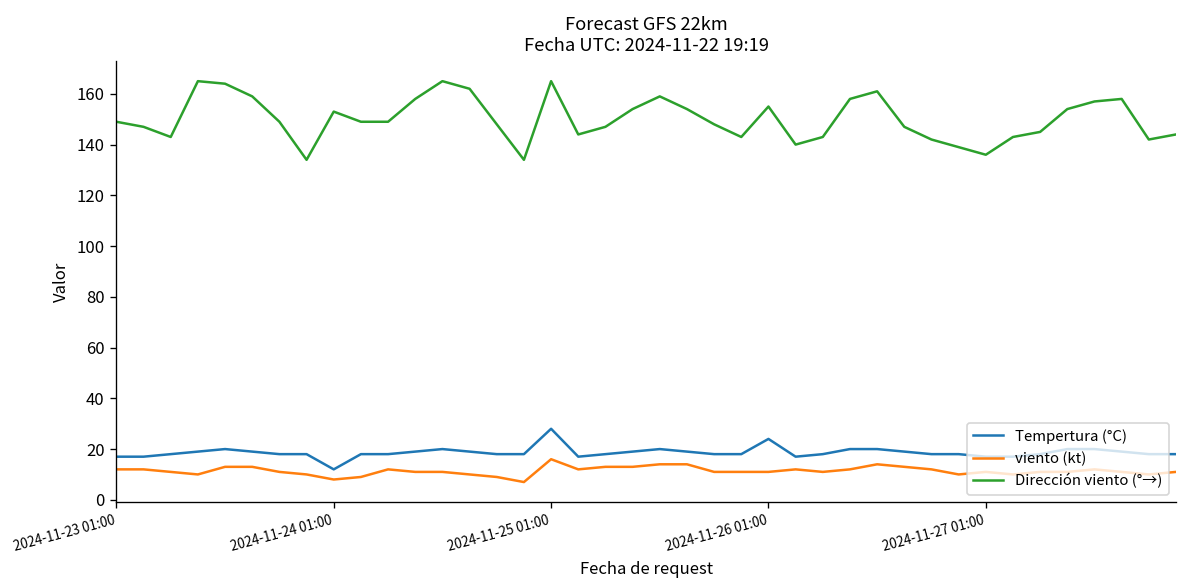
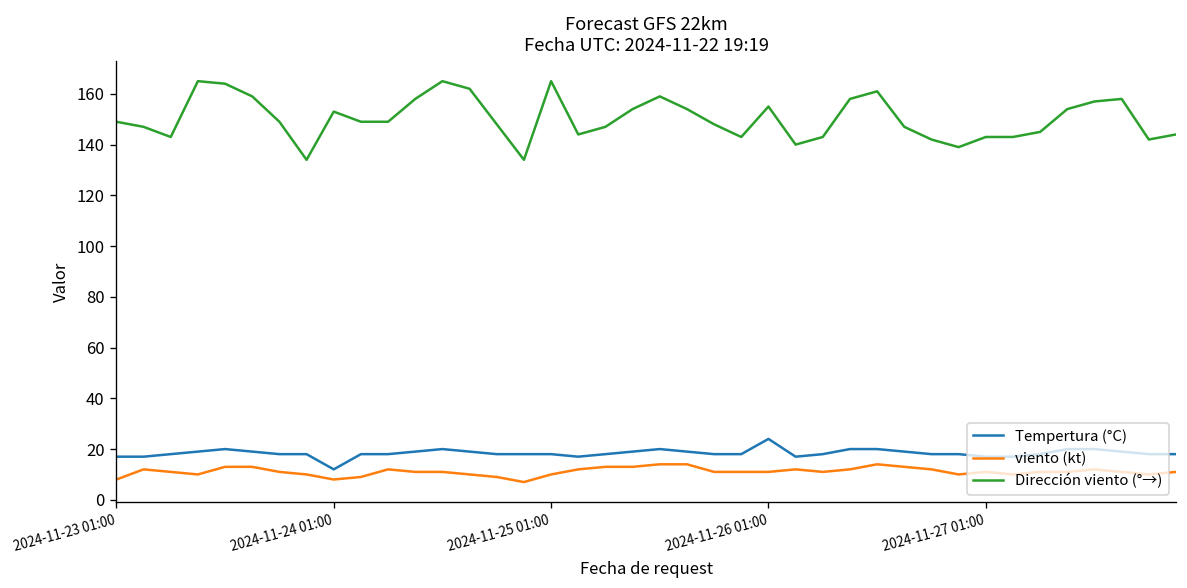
  {
    "Tempertura (°C)": {
      "2024-11-23 01:00": 17,
      "2024-11-24 01:00": 12,
-     "2024-11-25 01:00": 28,
+     "2024-11-25 01:00": 18,
      "2024-11-26 01:00": 24
    },
    "viento (kt)": {
-     "2024-11-23 01:00": 12,
+     "2024-11-23 01:00": 8,
      "2024-11-24 01:00": 8,
-     "2024-11-25 01:00": 16,
+     "2024-11-25 01:00": 10,
      "2024-11-26 01:00": 11
    },
    "Dirección viento (°→)": {
      "2024-11-23 01:00": 149,
      "2024-11-24 01:00": 153,
      "2024-11-25 01:00": 165,
      "2024-11-26 01:00": 155,
-     "2024-11-27 01:00": 136
+     "2024-11-27 01:00": 143
    }
  }
